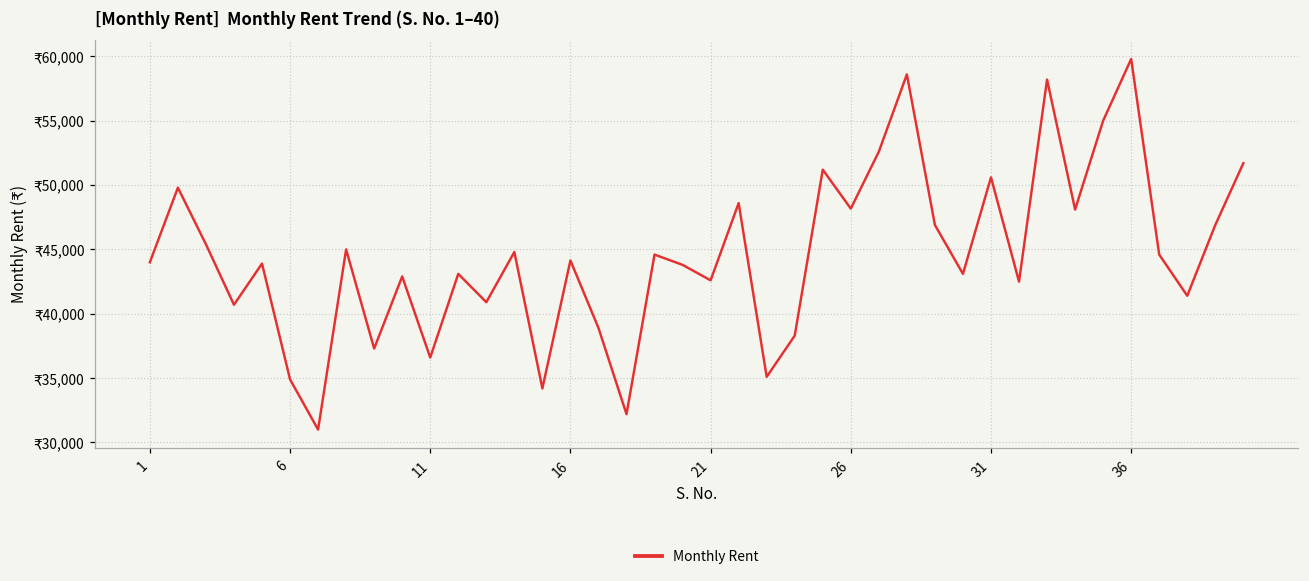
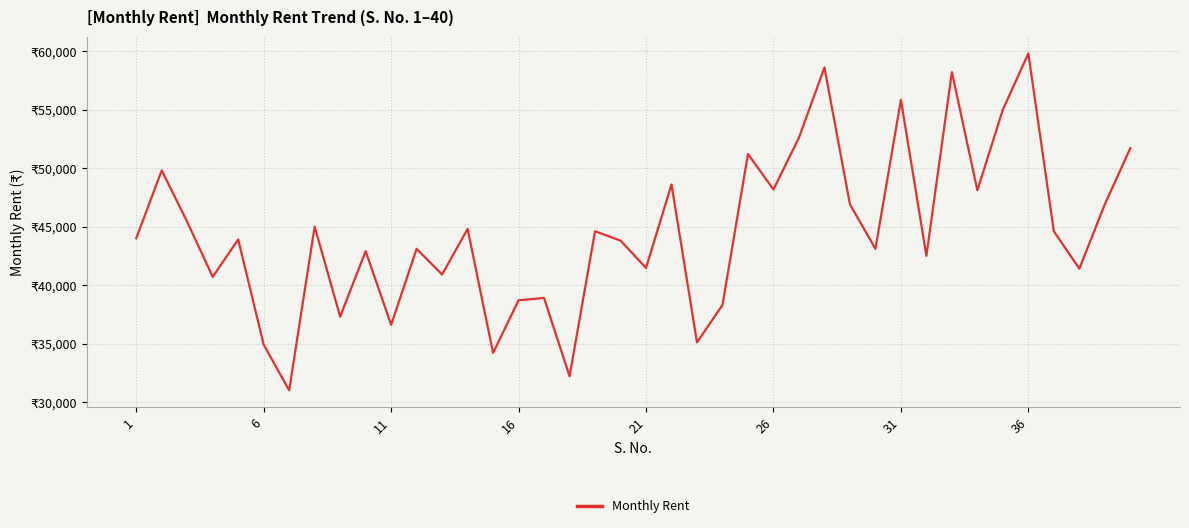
  {
    "1": "₹44,000",
    "6": "₹34,900",
    "11": "₹36,600",
-   "16": "₹44,100",
-   "21": "₹42,600",
+   "16": "₹38,700",
+   "21": "₹41,500",
    "26": "₹48,200",
-   "31": "₹50,600",
+   "31": "₹55,800",
    "36": "₹59,800"
  }
